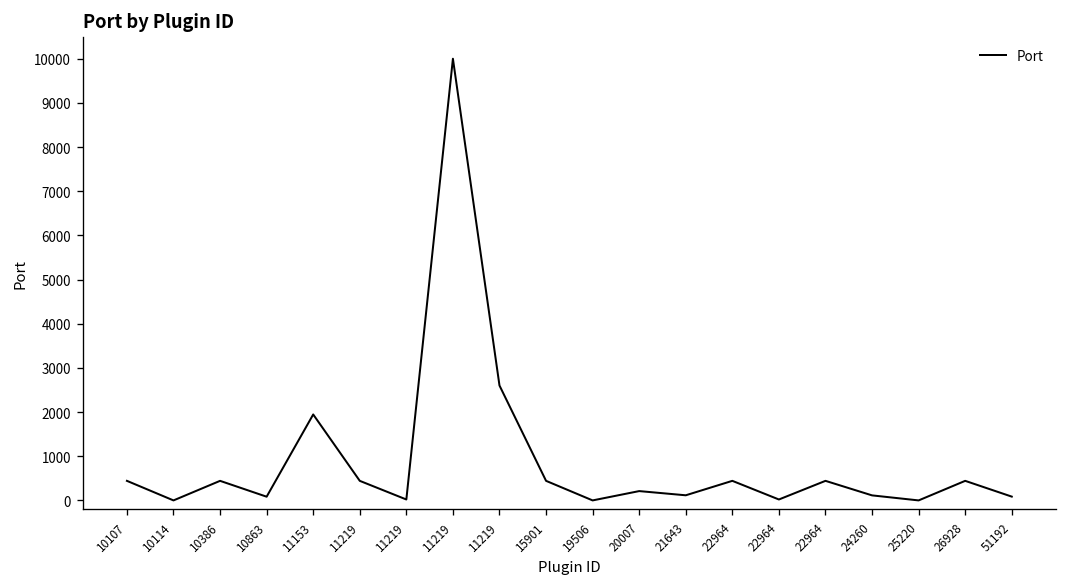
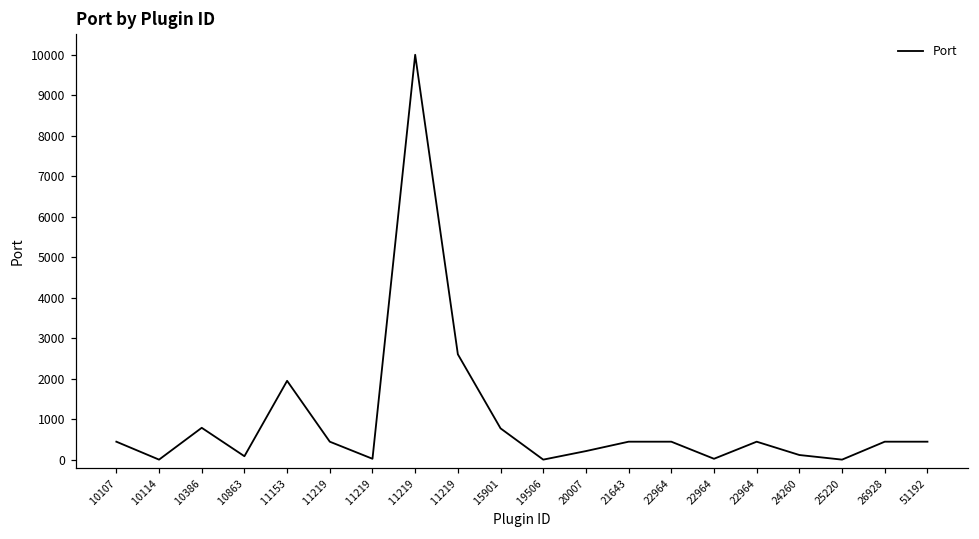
  {
    "10107": 400,
    "10114": 0,
-   "10386": 400,
+   "10386": 800,
    "10863": 100,
    "11153": 1900,
-   "15901": 400,
+   "15901": 800,
    "19506": 0,
    "20007": 200,
-   "21643": 100,
+   "21643": 400,
    "24260": 100,
    "25220": 0,
    "26928": 400,
-   "51192": 100
+   "51192": 400
  }
